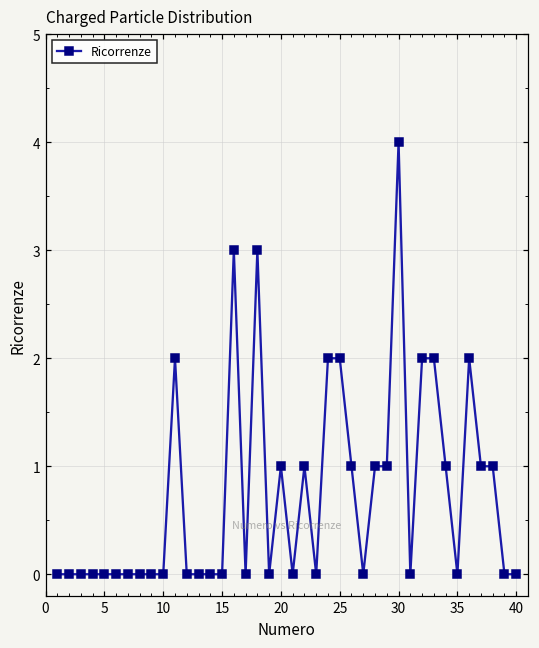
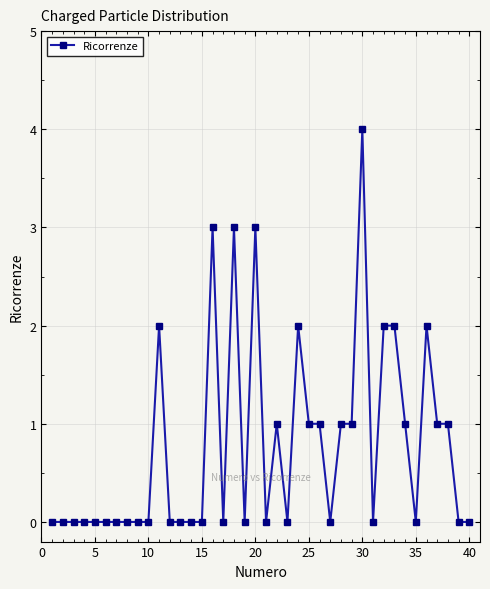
  {
    "5": 0,
    "10": 0,
    "15": 0,
-   "20": 1,
-   "25": 2,
+   "20": 3,
+   "25": 1,
    "30": 4,
    "35": 0,
    "40": 0
  }
